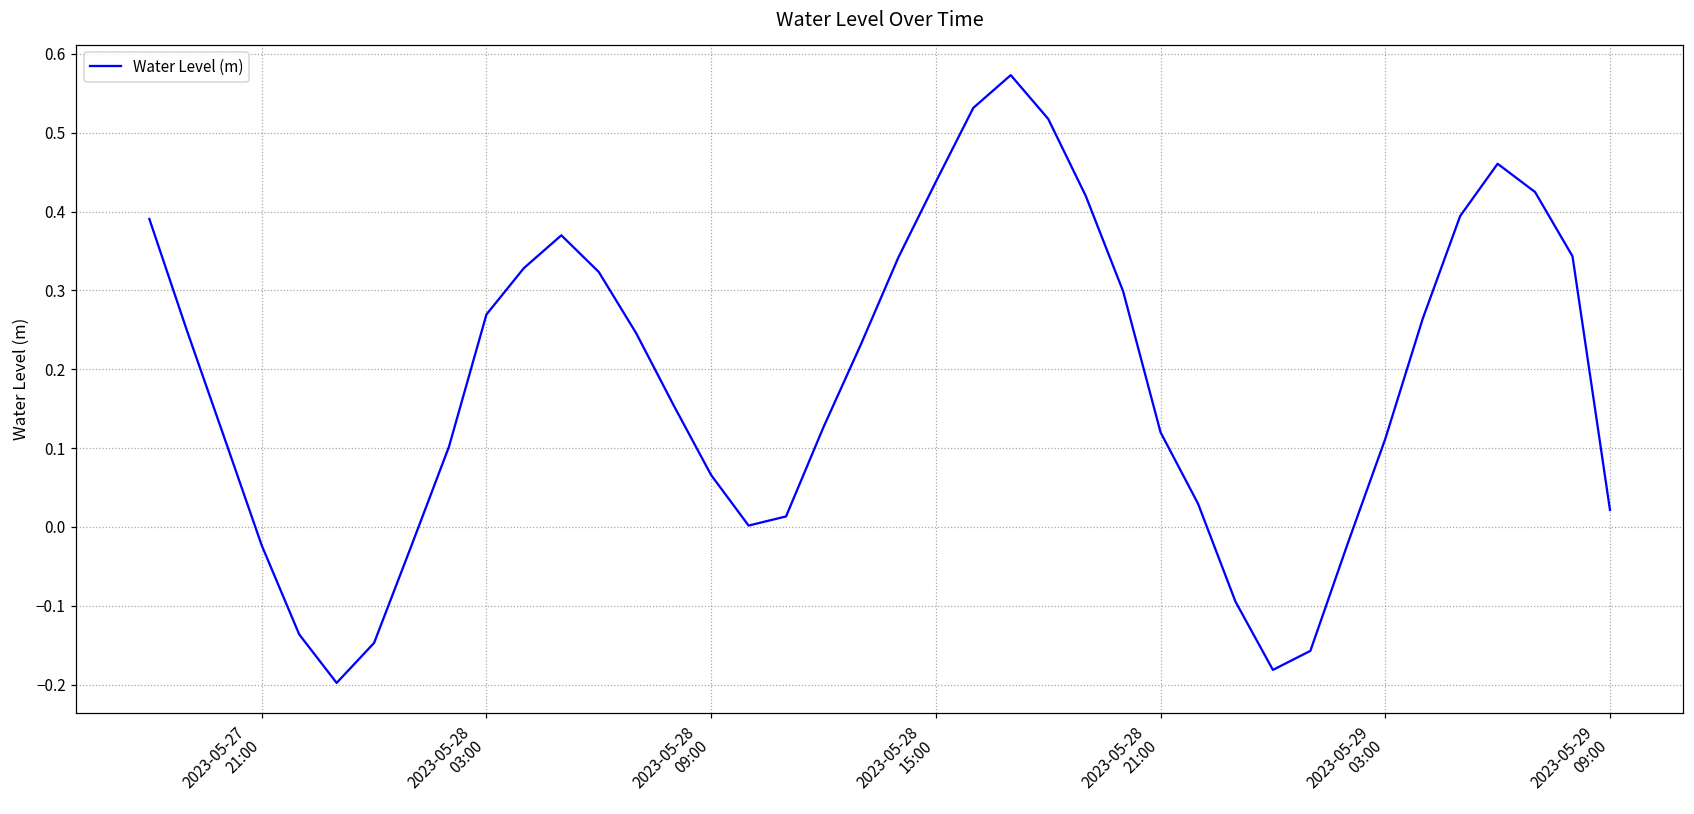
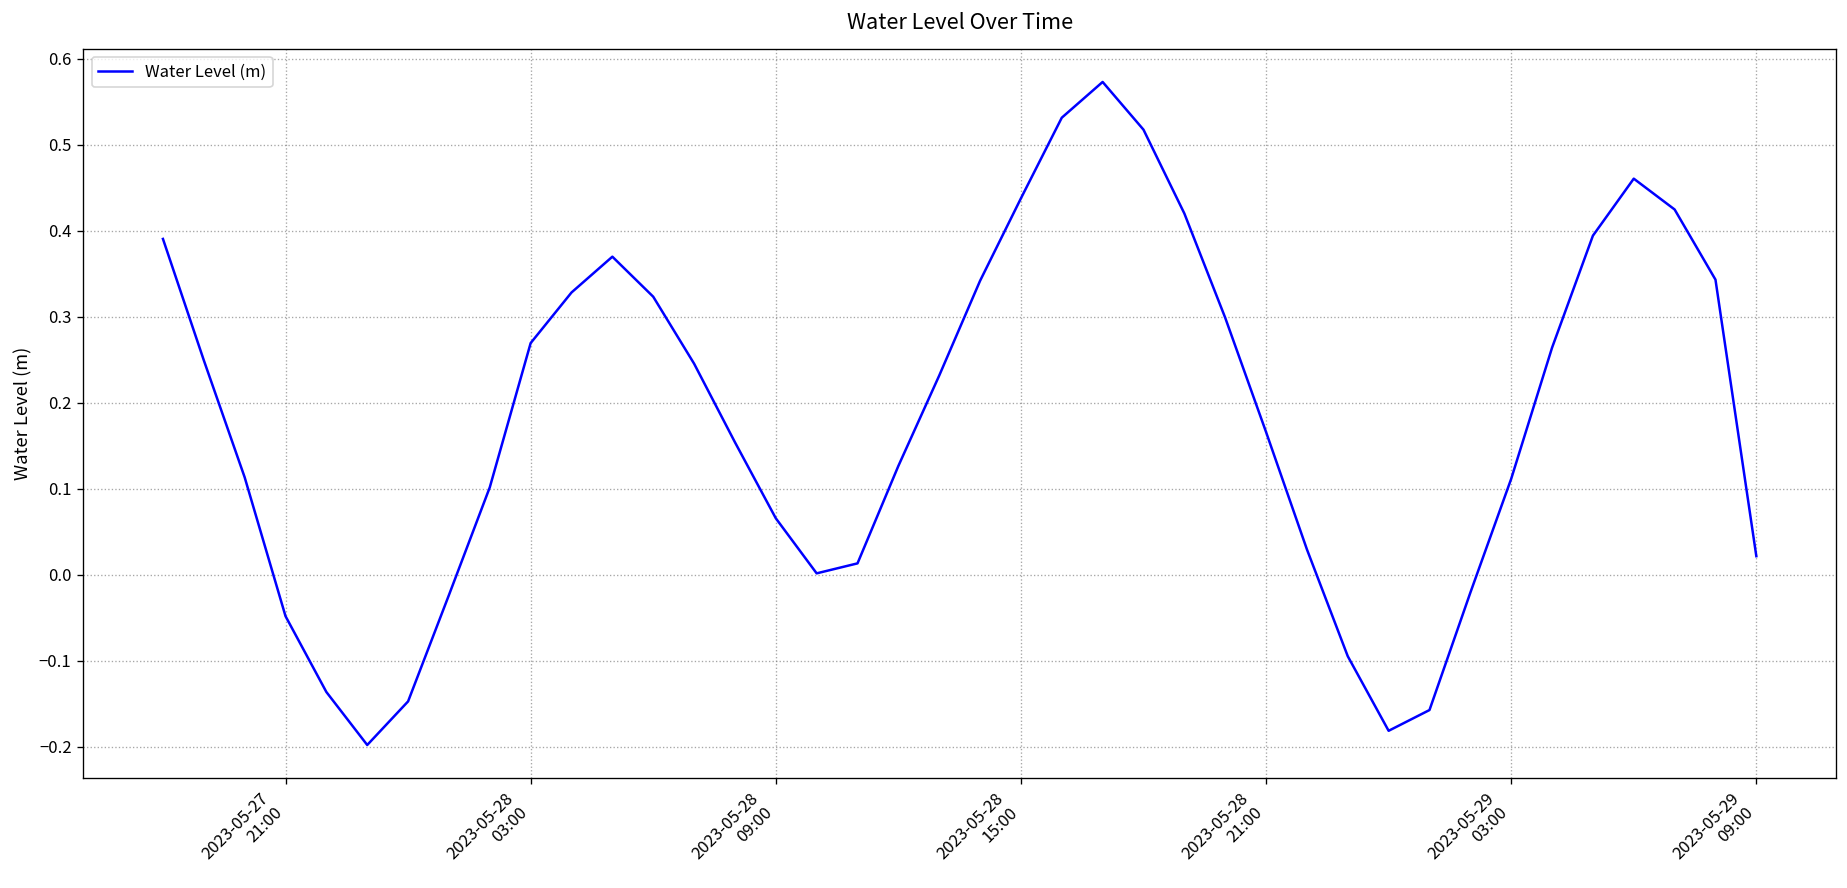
  {
-   "2023-05-27 21:00": -0.02,
+   "2023-05-27 21:00": -0.05,
    "2023-05-28 03:00": 0.27,
    "2023-05-28 09:00": 0.07,
    "2023-05-28 15:00": 0.44,
-   "2023-05-28 21:00": 0.12,
+   "2023-05-28 21:00": 0.17,
    "2023-05-29 03:00": 0.11,
    "2023-05-29 09:00": 0.02
  }
